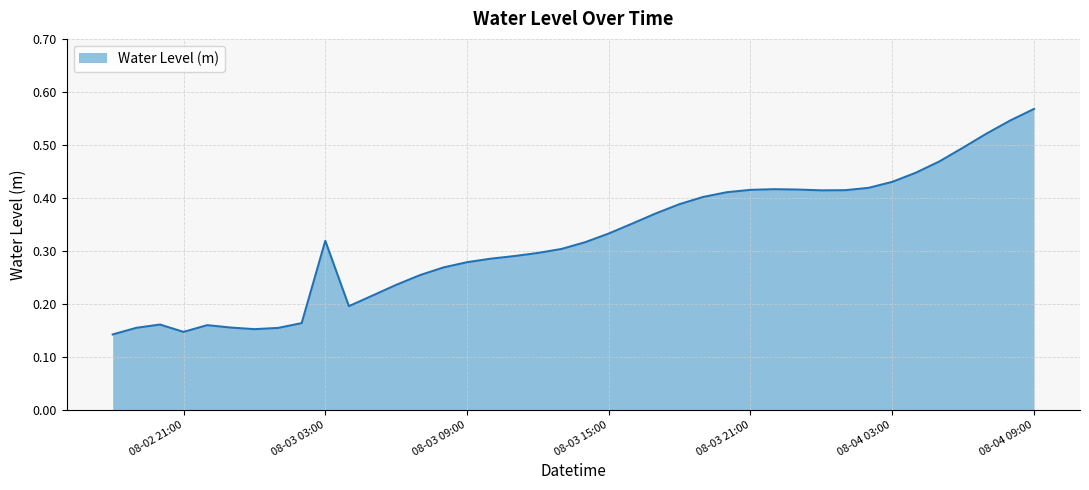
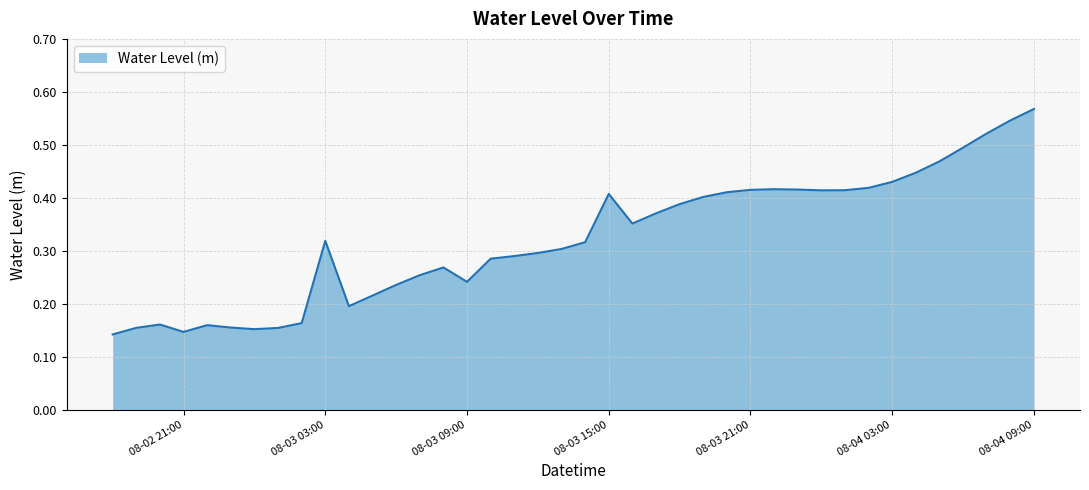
  {
    "08-02 21:00": 0.15,
    "08-03 03:00": 0.32,
-   "08-03 09:00": 0.28,
-   "08-03 15:00": 0.33,
+   "08-03 09:00": 0.24,
+   "08-03 15:00": 0.41,
    "08-03 21:00": 0.41,
    "08-04 03:00": 0.43,
    "08-04 09:00": 0.57
  }
